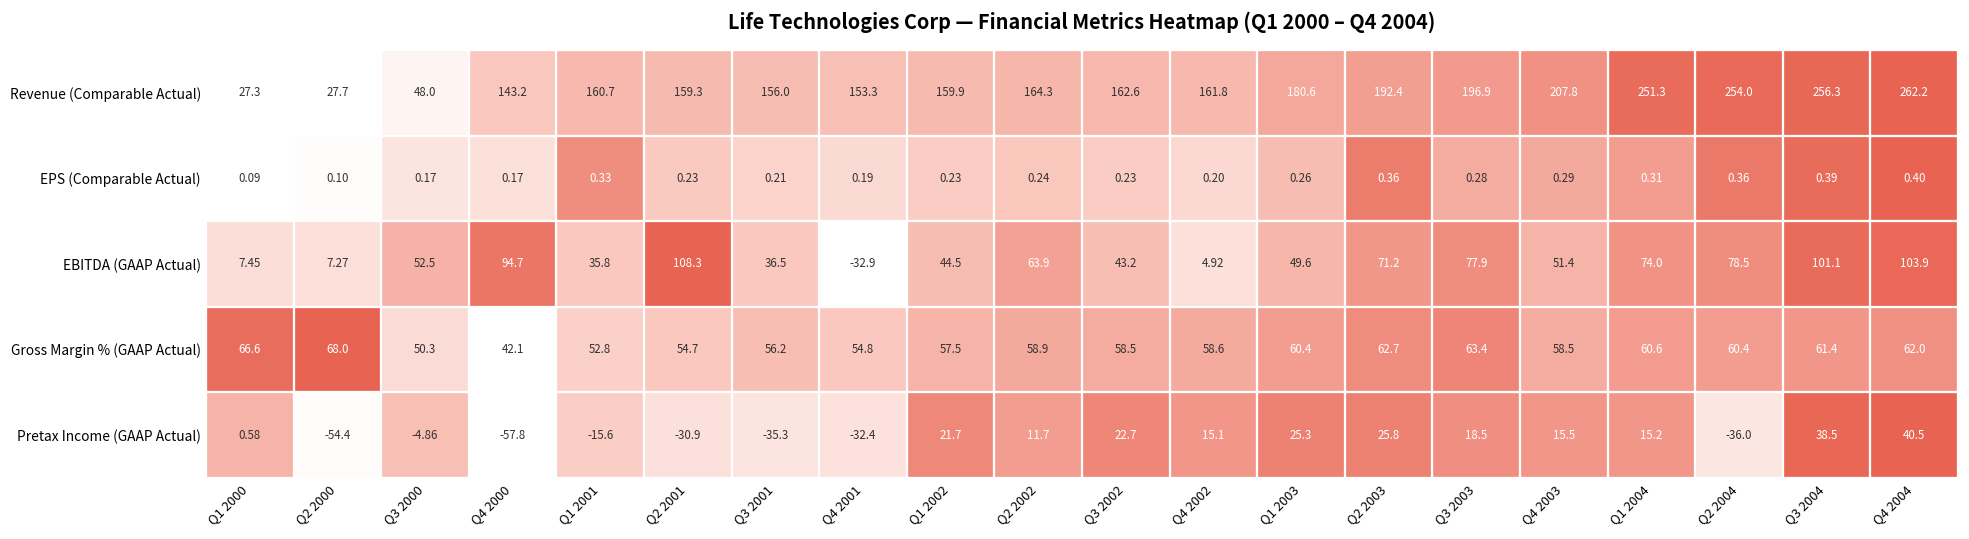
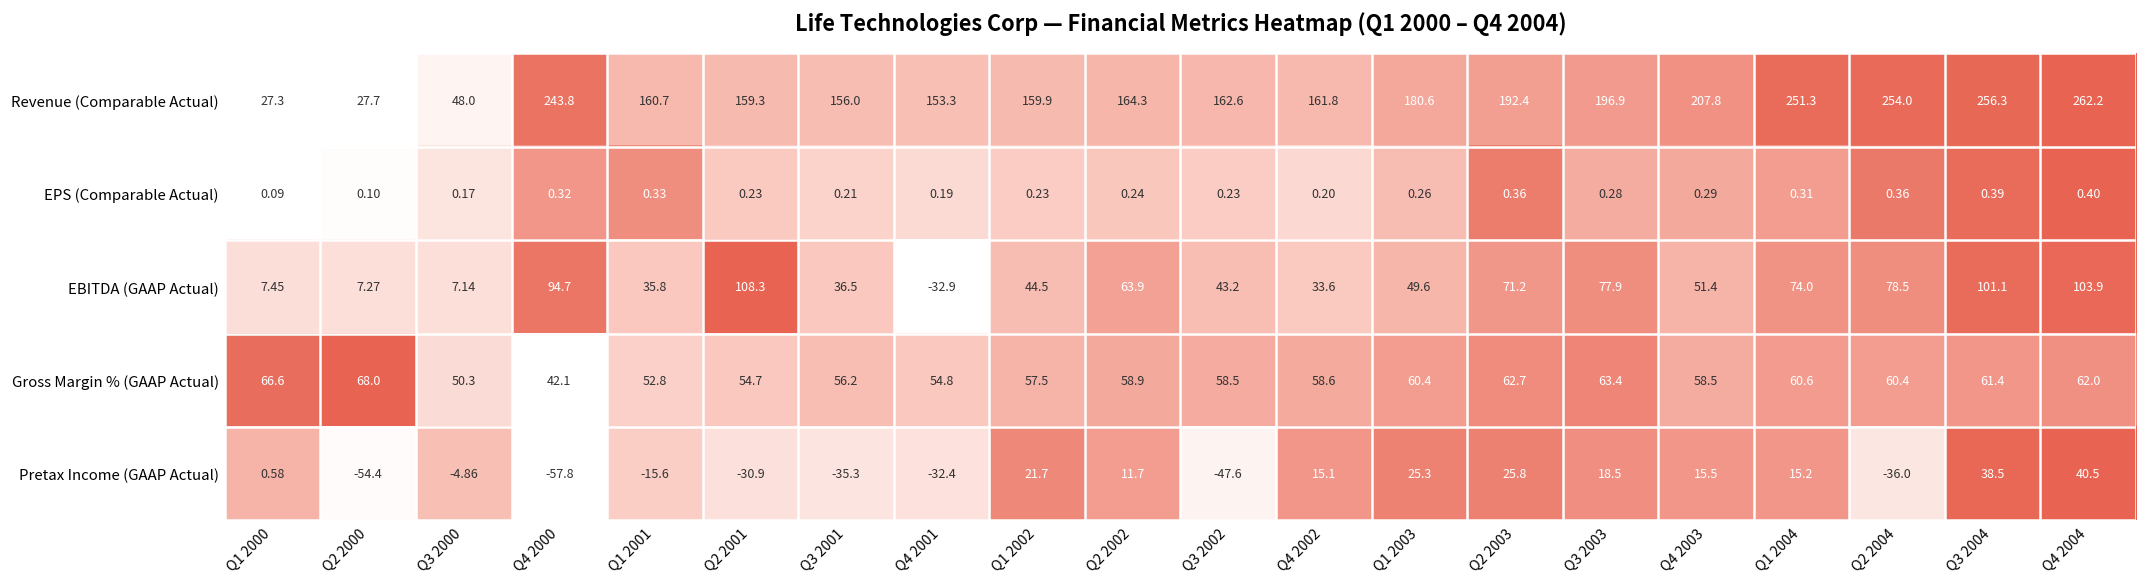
  {
    "Revenue (Comparable Actual)": {
      "Q1 2000": 27.3,
      "Q2 2000": 27.7,
      "Q3 2000": 48.0,
-     "Q4 2000": 143.2,
+     "Q4 2000": 243.8,
      "Q1 2001": 160.7,
      "Q2 2001": 159.3,
      "Q3 2001": 156.0,
      "Q4 2001": 153.3,
      "Q1 2002": 159.9,
      "Q2 2002": 164.3,
      "Q3 2002": 162.6,
      "Q4 2002": 161.8,
      "Q1 2003": 180.6,
      "Q2 2003": 192.4,
      "Q3 2003": 196.9,
      "Q4 2003": 207.8,
      "Q1 2004": 251.3,
      "Q2 2004": 254.0,
      "Q3 2004": 256.3,
      "Q4 2004": 262.2
    },
    "EPS (Comparable Actual)": {
      "Q1 2000": 0.09,
      "Q2 2000": 0.10,
      "Q3 2000": 0.17,
-     "Q4 2000": 0.17,
+     "Q4 2000": 0.32,
      "Q1 2001": 0.33,
      "Q2 2001": 0.23,
      "Q3 2001": 0.21,
      "Q4 2001": 0.19,
      "Q1 2002": 0.23,
      "Q2 2002": 0.24,
      "Q3 2002": 0.23,
      "Q4 2002": 0.20,
      "Q1 2003": 0.26,
      "Q2 2003": 0.36,
      "Q3 2003": 0.28,
      "Q4 2003": 0.29,
      "Q1 2004": 0.31,
      "Q2 2004": 0.36,
      "Q3 2004": 0.39,
      "Q4 2004": 0.40
    },
    "EBITDA (GAAP Actual)": {
      "Q1 2000": 7.45,
      "Q2 2000": 7.27,
-     "Q3 2000": 52.5,
+     "Q3 2000": 7.14,
      "Q4 2000": 94.7,
      "Q1 2001": 35.8,
      "Q2 2001": 108.3,
      "Q3 2001": 36.5,
      "Q4 2001": -32.9,
      "Q1 2002": 44.5,
      "Q2 2002": 63.9,
      "Q3 2002": 43.2,
-     "Q4 2002": 4.92,
+     "Q4 2002": 33.6,
      "Q1 2003": 49.6,
      "Q2 2003": 71.2,
      "Q3 2003": 77.9,
      "Q4 2003": 51.4,
      "Q1 2004": 74.0,
      "Q2 2004": 78.5,
      "Q3 2004": 101.1,
      "Q4 2004": 103.9
    },
    "Gross Margin % (GAAP Actual)": {
      "Q1 2000": 66.6,
      "Q2 2000": 68.0,
      "Q3 2000": 50.3,
      "Q4 2000": 42.1,
      "Q1 2001": 52.8,
      "Q2 2001": 54.7,
      "Q3 2001": 56.2,
      "Q4 2001": 54.8,
      "Q1 2002": 57.5,
      "Q2 2002": 58.9,
      "Q3 2002": 58.5,
      "Q4 2002": 58.6,
      "Q1 2003": 60.4,
      "Q2 2003": 62.7,
      "Q3 2003": 63.4,
      "Q4 2003": 58.5,
      "Q1 2004": 60.6,
      "Q2 2004": 60.4,
      "Q3 2004": 61.4,
      "Q4 2004": 62.0
    },
    "Pretax Income (GAAP Actual)": {
      "Q1 2000": 0.58,
      "Q2 2000": -54.4,
      "Q3 2000": -4.86,
      "Q4 2000": -57.8,
      "Q1 2001": -15.6,
      "Q2 2001": -30.9,
      "Q3 2001": -35.3,
      "Q4 2001": -32.4,
      "Q1 2002": 21.7,
      "Q2 2002": 11.7,
-     "Q3 2002": 22.7,
+     "Q3 2002": -47.6,
      "Q4 2002": 15.1,
      "Q1 2003": 25.3,
      "Q2 2003": 25.8,
      "Q3 2003": 18.5,
      "Q4 2003": 15.5,
      "Q1 2004": 15.2,
      "Q2 2004": -36.0,
      "Q3 2004": 38.5,
      "Q4 2004": 40.5
    }
  }
